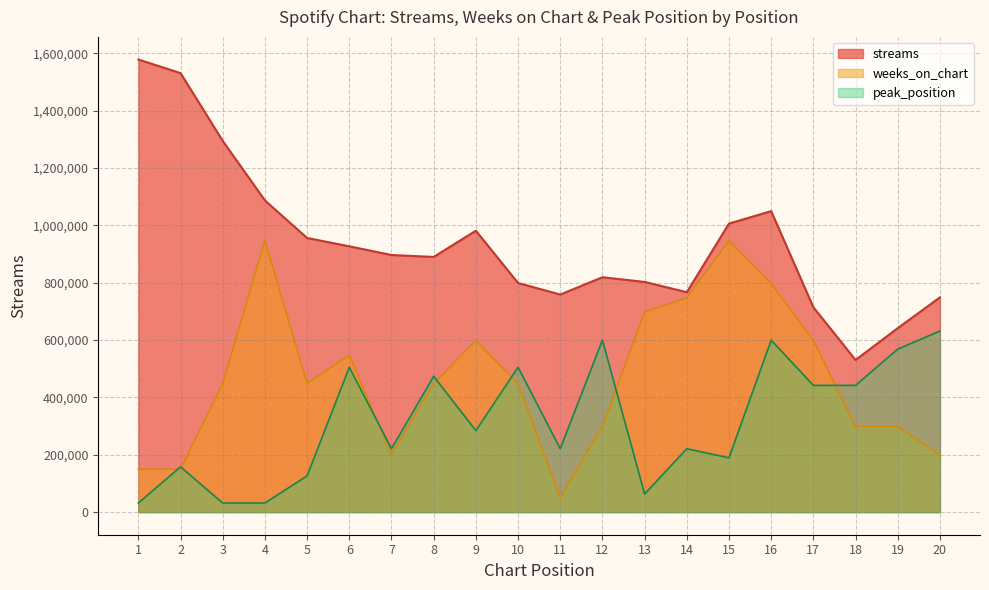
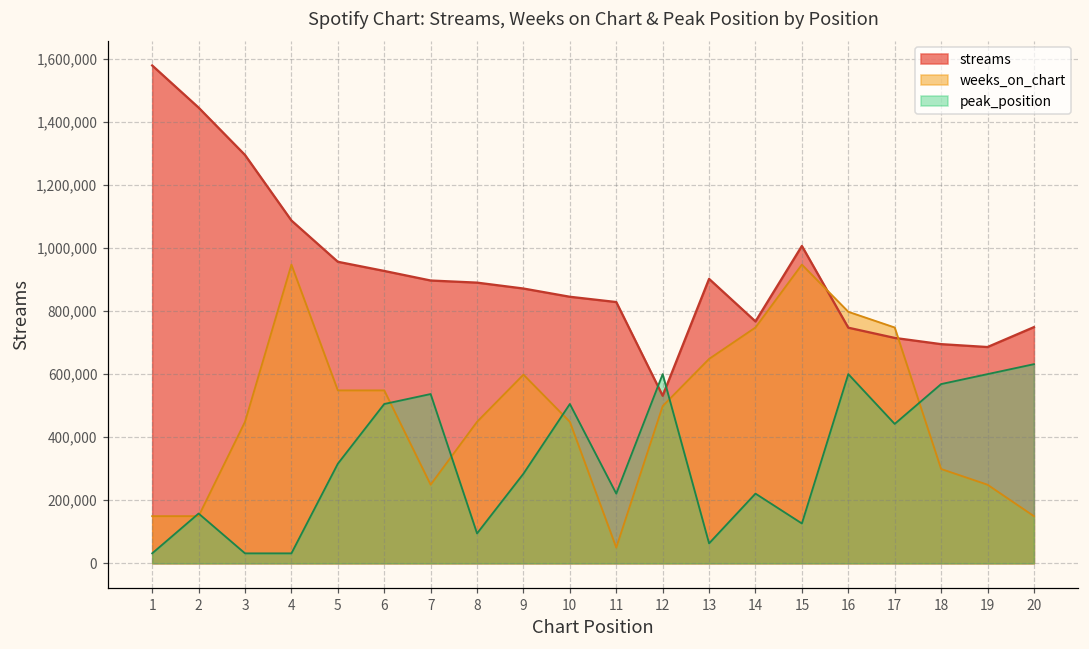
  {
    "streams": {
      "1": "1,580,000",
-     "2": "1,530,000",
+     "2": "1,440,000",
      "3": "1,290,000",
      "4": "1,090,000",
      "5": "960,000",
      "6": "930,000",
      "7": "900,000",
      "8": "890,000",
-     "9": "980,000",
-     "10": "800,000",
-     "11": "760,000",
-     "12": "820,000",
-     "13": "800,000",
+     "9": "870,000",
+     "10": "850,000",
+     "11": "830,000",
+     "12": "530,000",
+     "13": "900,000",
      "14": "770,000",
      "15": "1,010,000",
-     "16": "1,050,000",
+     "16": "750,000",
      "17": "710,000",
-     "18": "530,000",
-     "19": "640,000",
+     "18": "690,000",
+     "19": "690,000",
      "20": "750,000"
    },
    "weeks_on_chart": {
      "1": "150,000",
      "3": "450,000",
      "4": "950,000",
-     "5": "450,000",
+     "5": "550,000",
      "6": "550,000",
-     "7": "200,000",
+     "7": "250,000",
      "8": "450,000",
      "9": "600,000",
      "10": "450,000",
      "11": "50,000",
-     "12": "300,000",
-     "13": "700,000",
+     "12": "500,000",
+     "13": "650,000",
      "14": "750,000",
      "15": "950,000",
      "16": "800,000",
-     "17": "600,000",
+     "17": "750,000",
      "18": "300,000",
-     "19": "300,000",
-     "20": "200,000"
+     "19": "250,000",
+     "20": "150,000"
    },
    "peak_position": {
      "1": "30,000",
      "3": "30,000",
      "4": "30,000",
-     "5": "130,000",
+     "5": "320,000",
      "6": "510,000",
-     "7": "220,000",
-     "8": "470,000",
+     "7": "540,000",
+     "8": "90,000",
      "9": "280,000",
      "10": "510,000",
      "11": "220,000",
      "12": "600,000",
      "13": "60,000",
      "14": "220,000",
-     "15": "190,000",
+     "15": "130,000",
      "16": "600,000",
      "17": "440,000",
-     "18": "440,000",
-     "19": "570,000",
+     "18": "570,000",
+     "19": "600,000",
      "20": "630,000"
    }
  }
